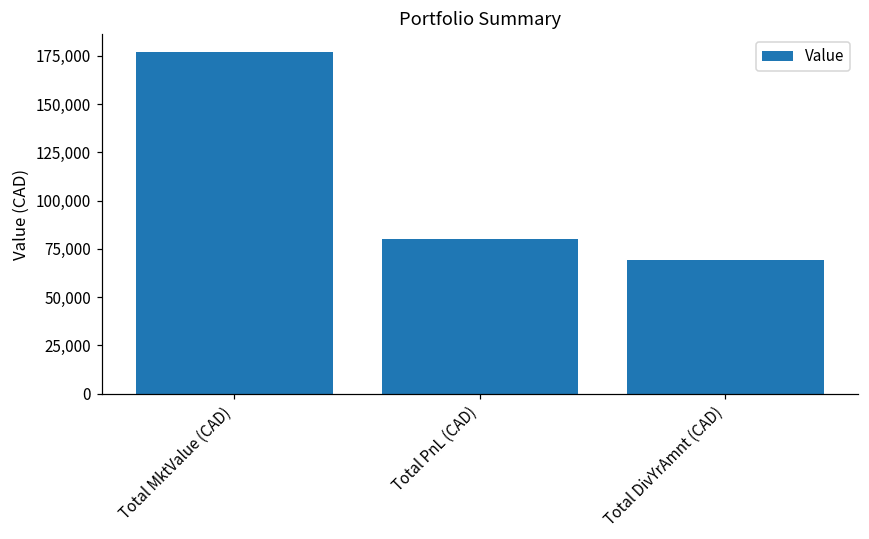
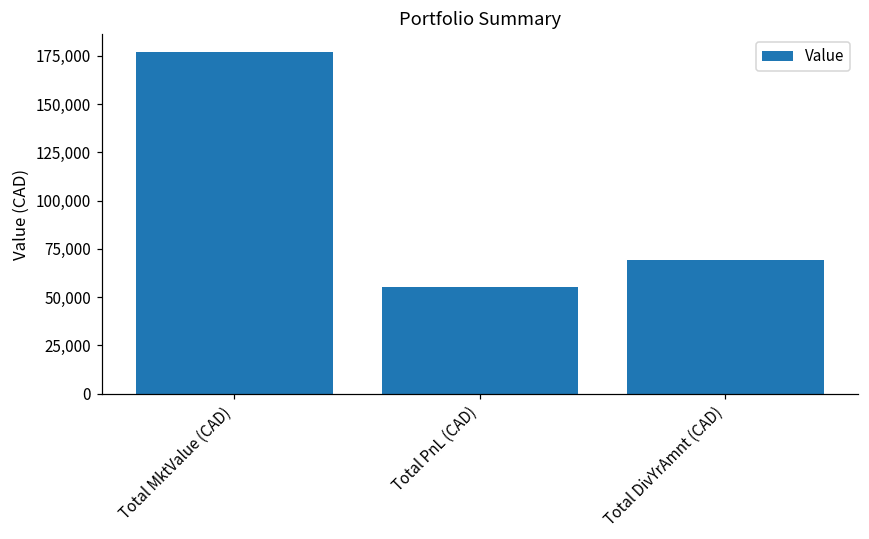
  {
    "Total MktValue (CAD)": "177,000",
-   "Total PnL (CAD)": "80,000",
+   "Total PnL (CAD)": "55,000",
    "Total DivYrAmnt (CAD)": "69,000"
  }
